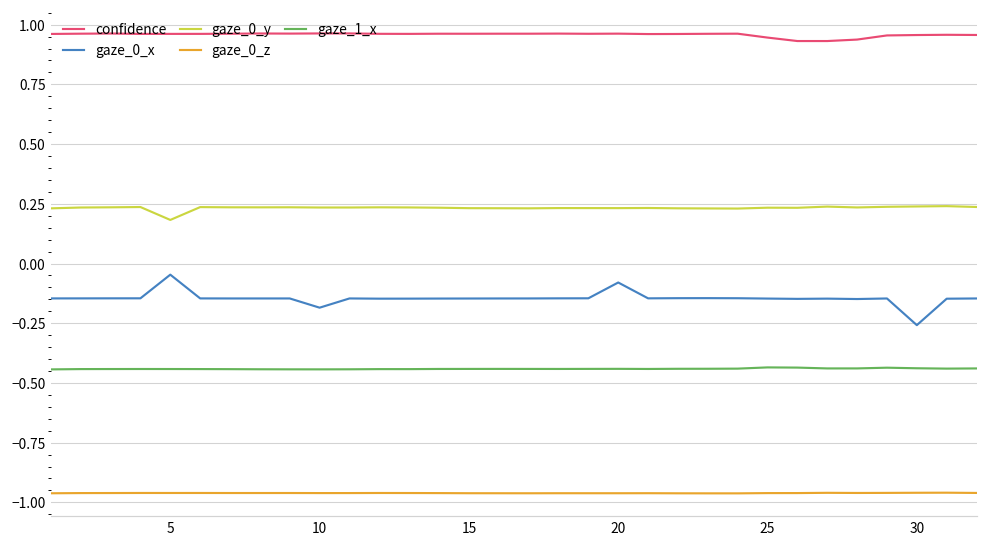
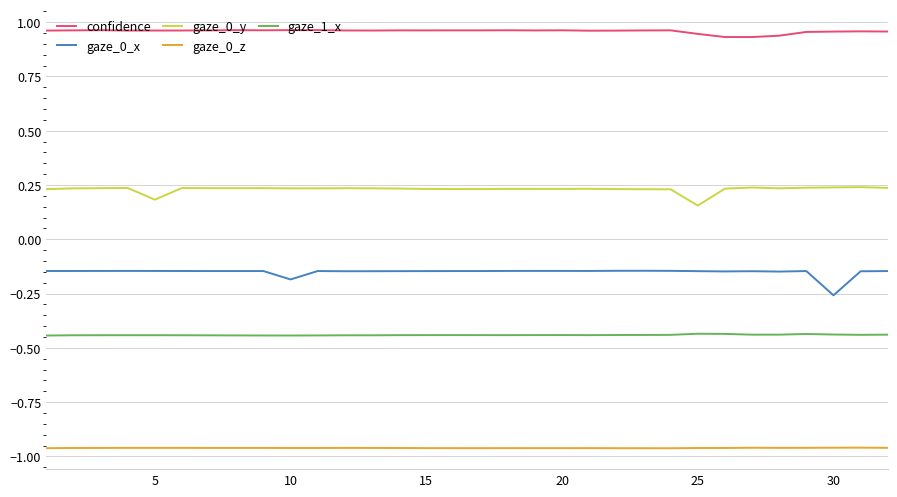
  {
    "confidence": {
      "5": 0.96,
      "10": 0.96,
      "15": 0.96,
      "20": 0.96,
      "25": 0.95,
      "30": 0.96
    },
    "gaze_0_x": {
-     "5": -0.05,
+     "5": -0.15,
      "10": -0.18,
      "15": -0.15,
-     "20": -0.08,
+     "20": -0.15,
      "25": -0.15,
      "30": -0.26
    },
    "gaze_0_y": {
      "5": 0.18,
      "10": 0.23,
      "15": 0.23,
      "20": 0.23,
-     "25": 0.23,
+     "25": 0.16,
      "30": 0.24
    },
    "gaze_0_z": {
      "5": -0.96,
      "10": -0.96,
      "15": -0.96,
      "20": -0.96,
      "25": -0.96,
      "30": -0.96
    },
    "gaze_1_x": {
      "5": -0.44,
      "10": -0.44,
      "15": -0.44,
      "20": -0.44,
      "25": -0.43,
      "30": -0.44
    }
  }
